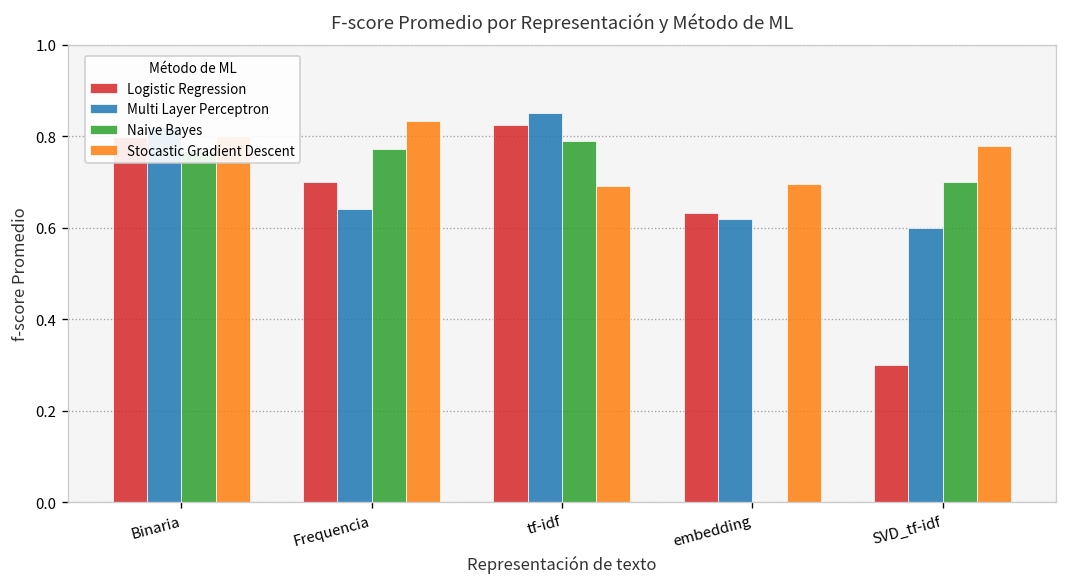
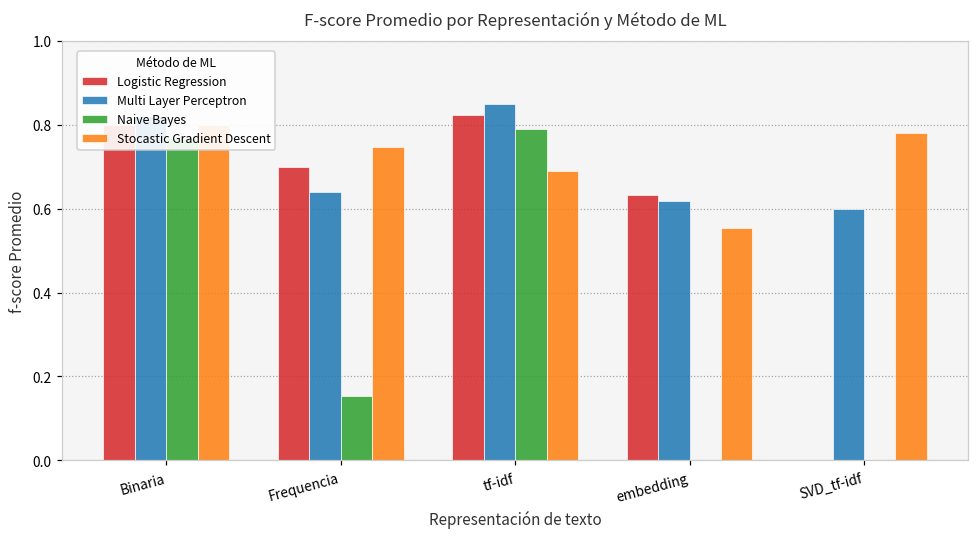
  {
    "Logistic Regression": {
      "Frequencia": 0.7,
      "tf-idf": 0.82,
      "embedding": 0.63,
-     "SVD_tf-idf": 0.3
+     "SVD_tf-idf": 0.0
    },
    "Multi Layer Perceptron": {
      "Frequencia": 0.64,
      "tf-idf": 0.85,
      "embedding": 0.62,
      "SVD_tf-idf": 0.60
    },
    "Naive Bayes": {
-     "Frequencia": 0.77,
+     "Frequencia": 0.15,
      "tf-idf": 0.79,
      "embedding": 0.00,
-     "SVD_tf-idf": 0.7
+     "SVD_tf-idf": 0.0
    },
    "Stocastic Gradient Descent": {
-     "Frequencia": 0.83,
+     "Frequencia": 0.75,
      "tf-idf": 0.69,
-     "embedding": 0.70,
+     "embedding": 0.55,
      "SVD_tf-idf": 0.78
    }
  }
